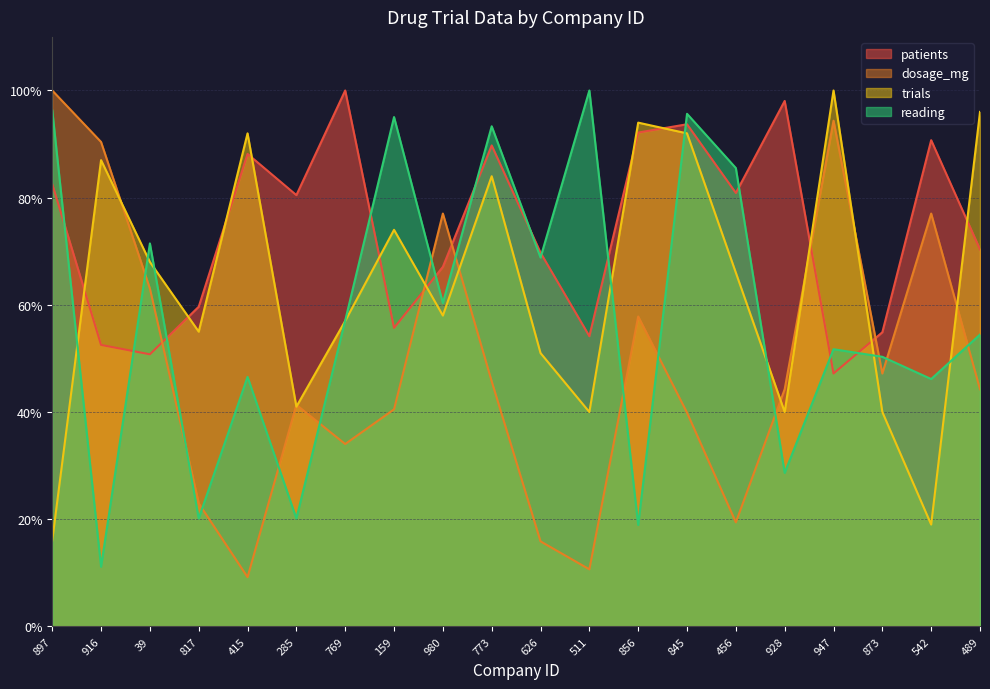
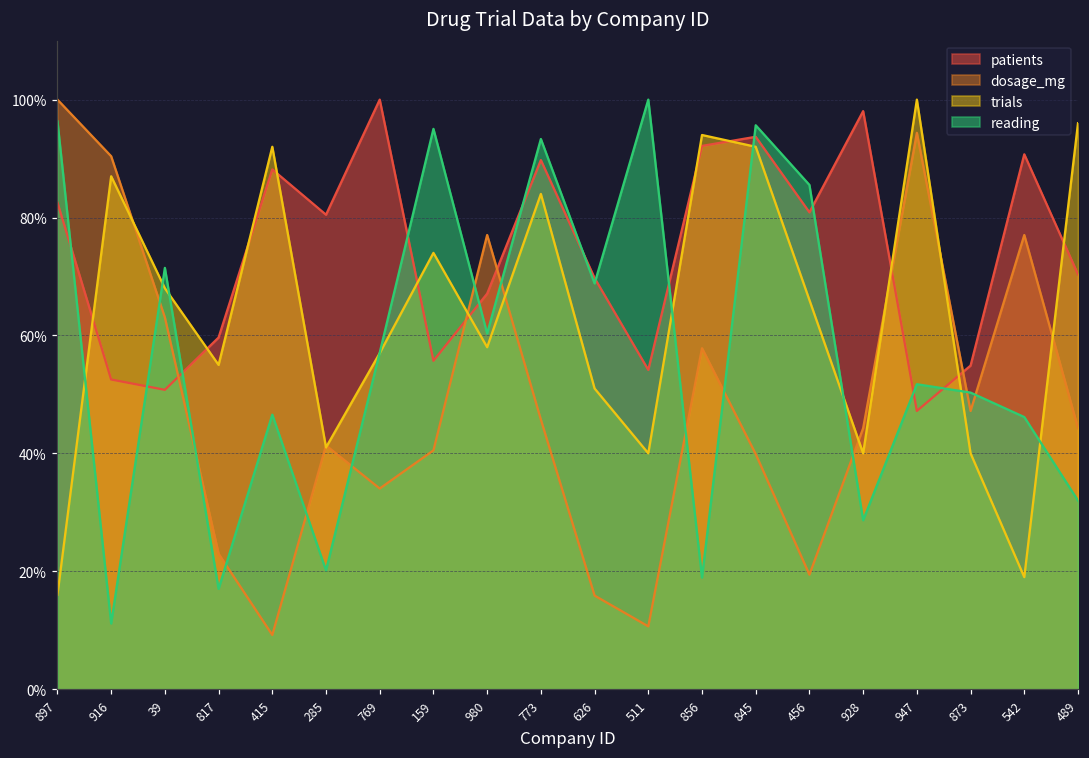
  {
    "reading": {
      "897": "96%",
      "916": "11%",
      "39": "71%",
-     "817": "20%",
+     "817": "17%",
      "415": "47%",
      "285": "20%",
      "159": "95%",
      "980": "60%",
      "773": "93%",
      "626": "69%",
      "511": "100%",
      "856": "19%",
      "845": "96%",
      "456": "86%",
      "928": "29%",
      "947": "52%",
      "873": "50%",
      "542": "46%",
-     "489": "54%"
+     "489": "32%"
    }
  }
